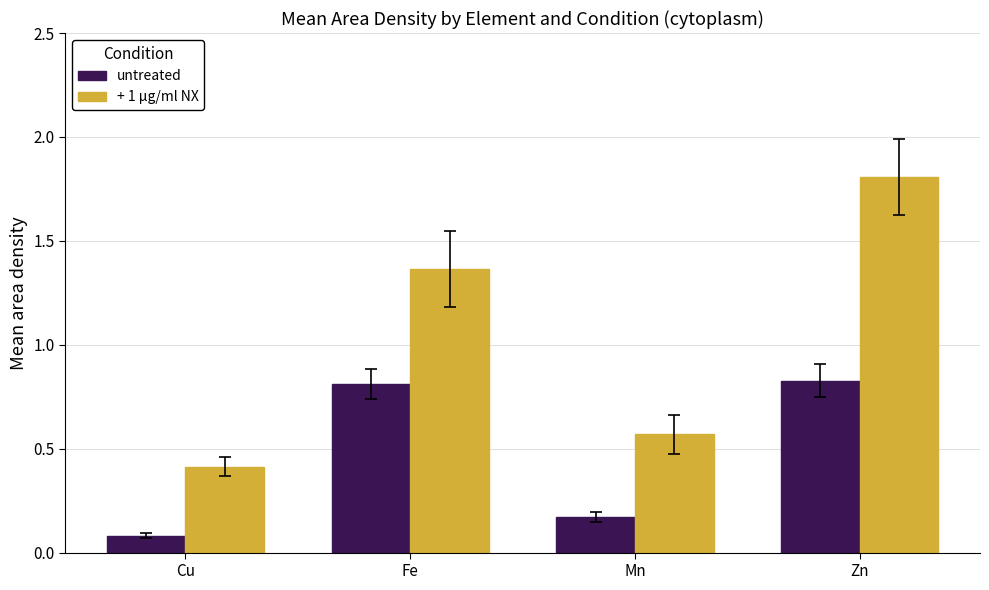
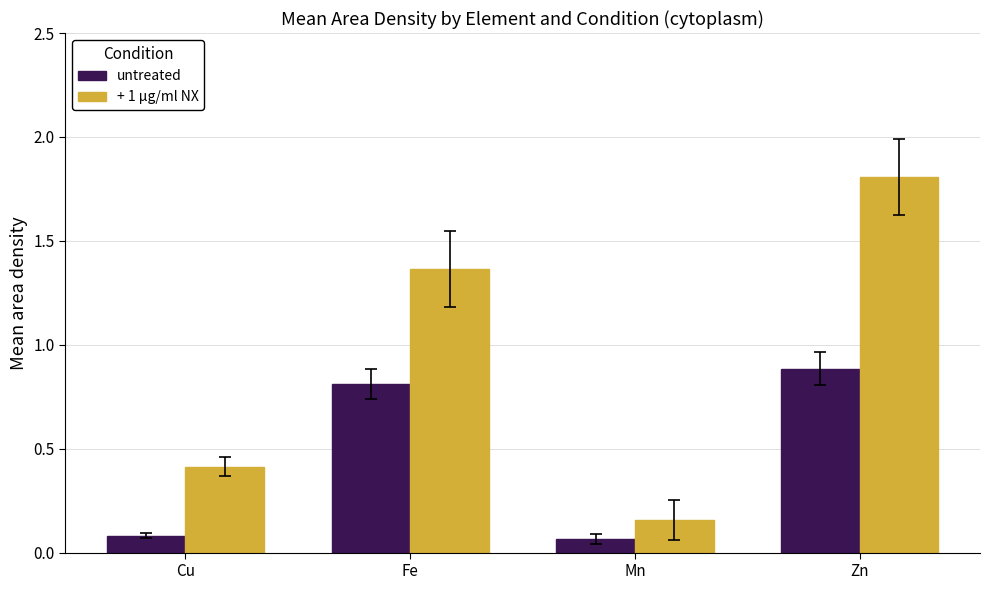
  {
    "untreated": {
      "Cu": 0.08,
      "Fe": 0.81,
-     "Mn": 0.17,
-     "Zn": 0.83
+     "Mn": 0.06,
+     "Zn": 0.88
    },
    "+ 1 µg/ml NX": {
      "Cu": 0.41,
      "Fe": 1.36,
-     "Mn": 0.57,
+     "Mn": 0.16,
      "Zn": 1.81
    }
  }
